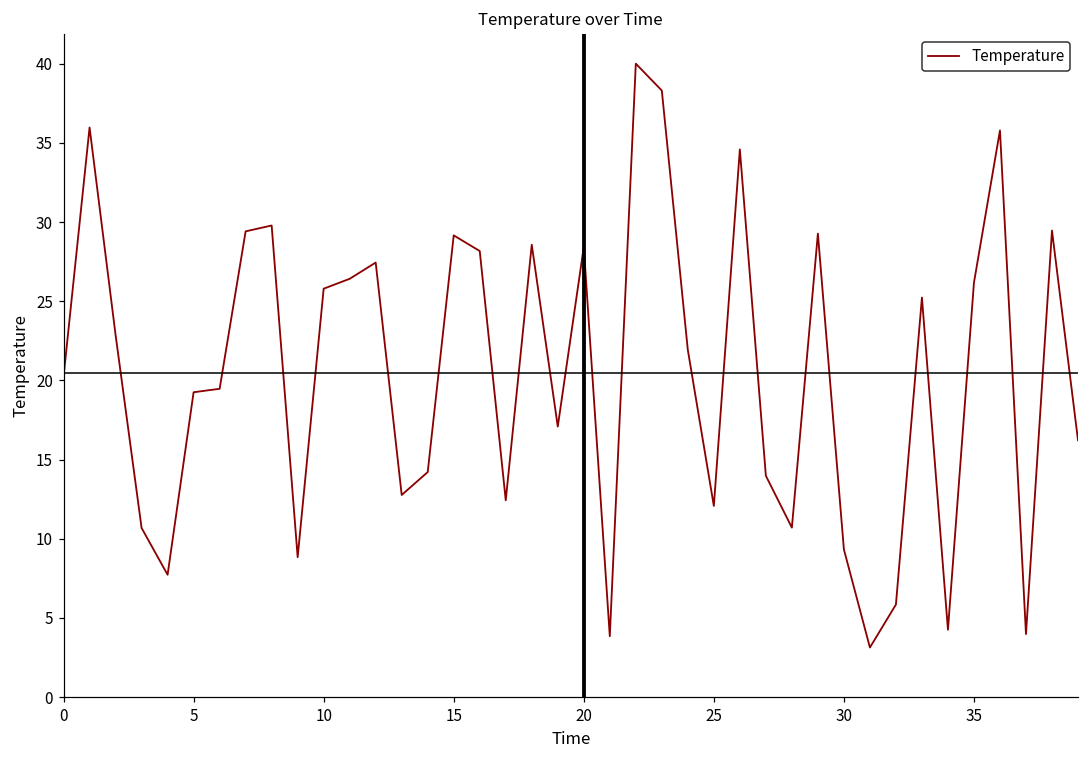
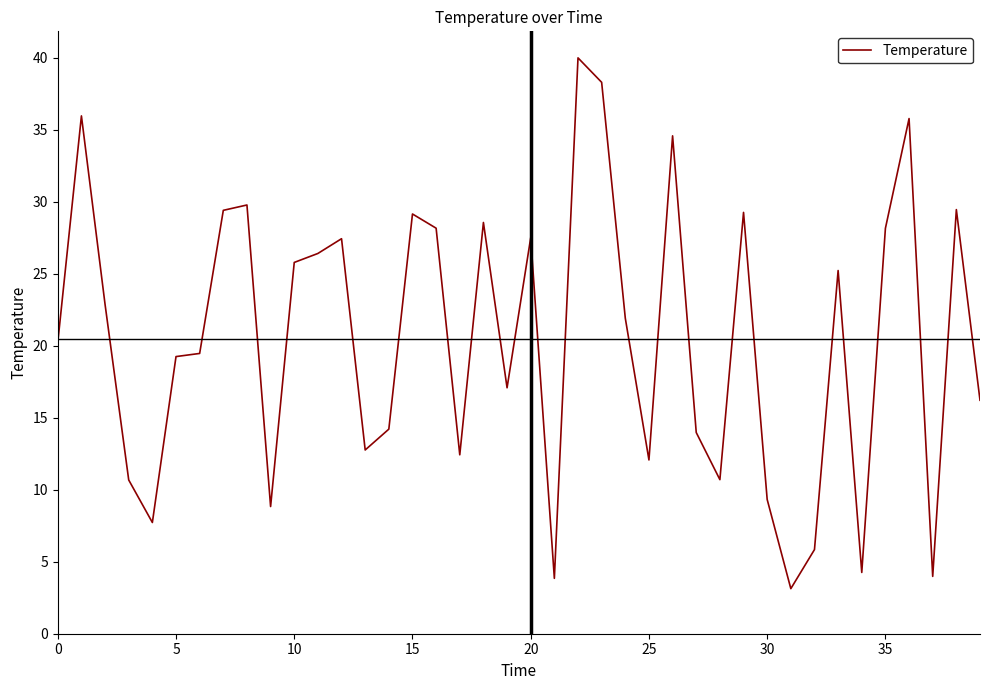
  {
    "0": 20.2,
    "5": 19.3,
    "10": 25.8,
    "15": 29.2,
-   "20": 28.4,
+   "20": 27.5,
    "25": 12.1,
    "30": 9.3,
-   "35": 26.2
+   "35": 28.2
  }
